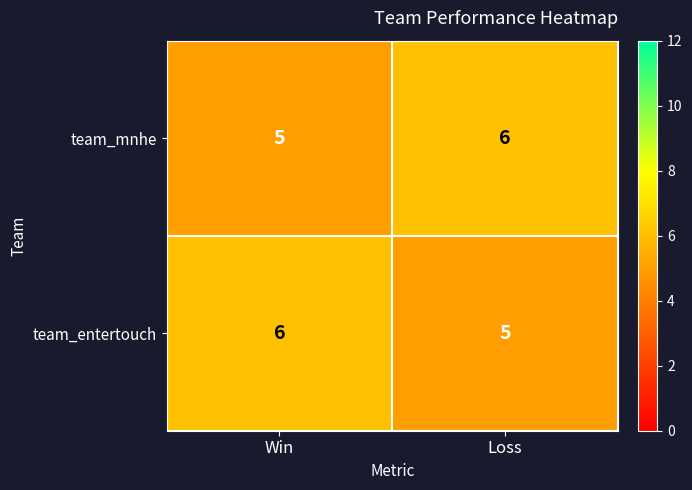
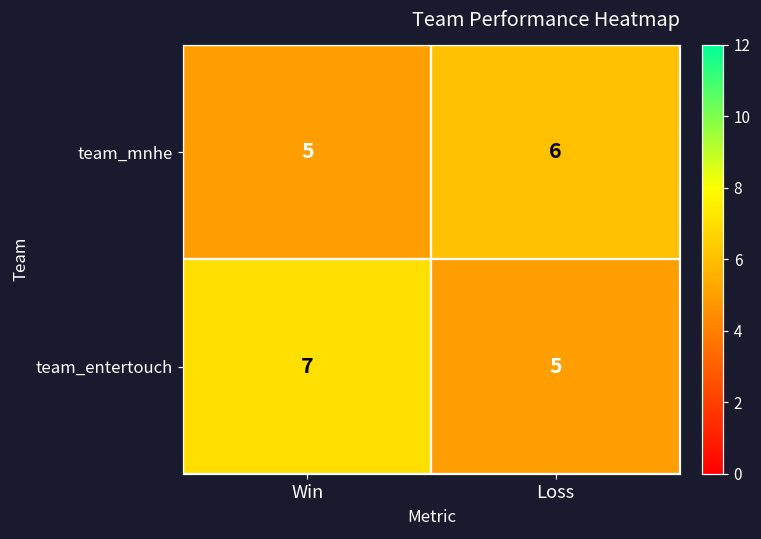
  {
    "team_mnhe": {
      "Win": 5,
      "Loss": 6
    },
    "team_entertouch": {
-     "Win": 6,
+     "Win": 7,
      "Loss": 5
    }
  }
